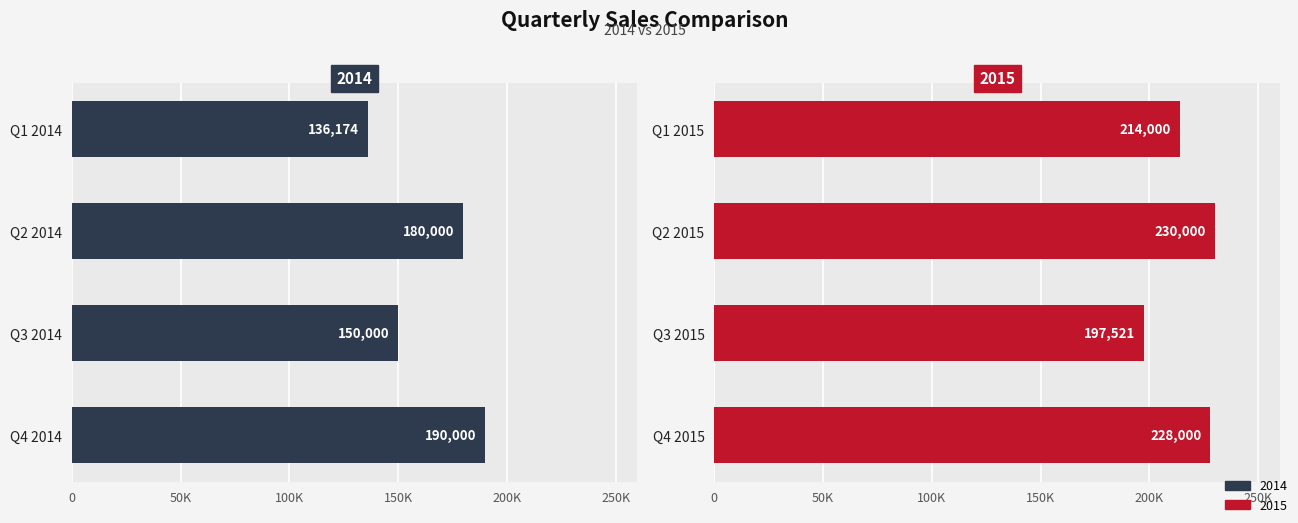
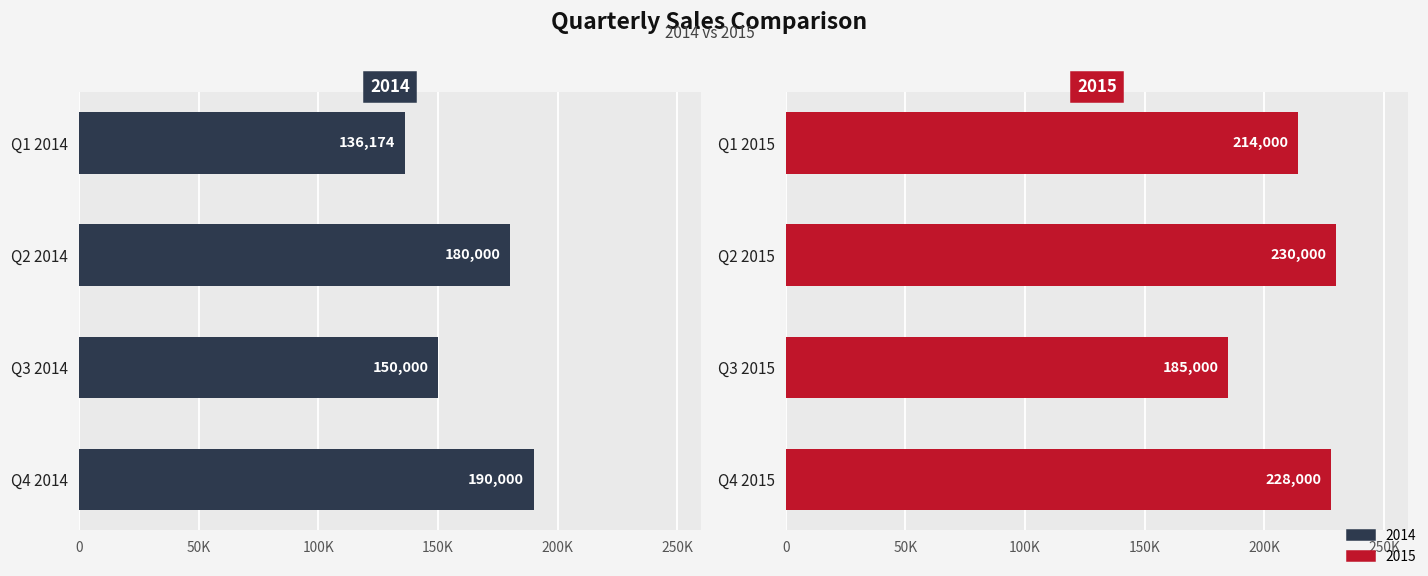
  {
    "2014": {
      "Q1 2014": "136,174",
      "Q2 2014": "180,000",
      "Q3 2014": "150,000",
      "Q4 2014": "190,000"
    },
    "2015": {
      "Q1 2015": "214,000",
      "Q2 2015": "230,000",
-     "Q3 2015": "197,521",
+     "Q3 2015": "185,000",
      "Q4 2015": "228,000"
    }
  }
